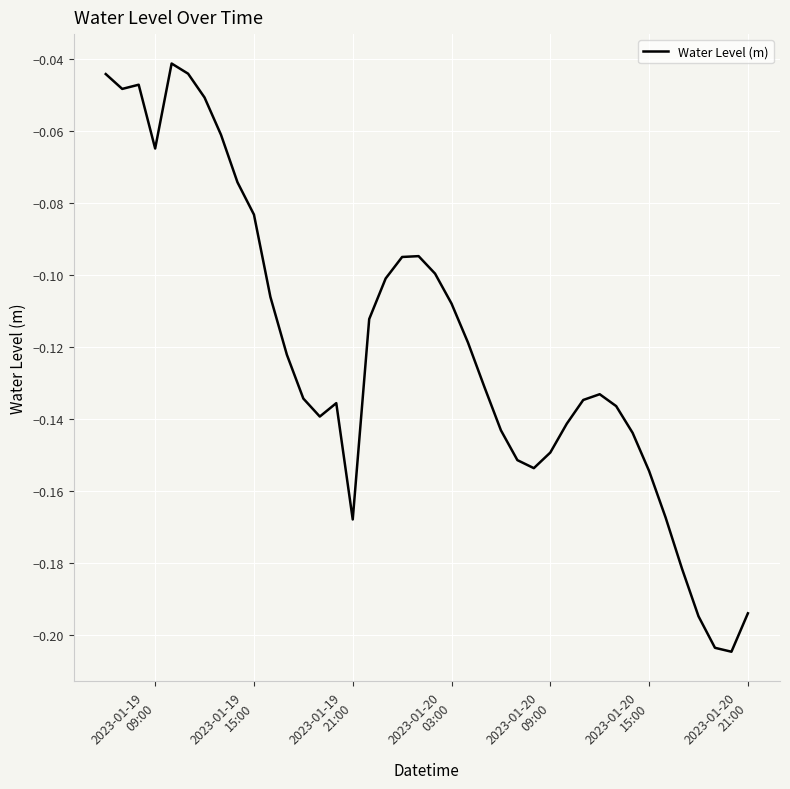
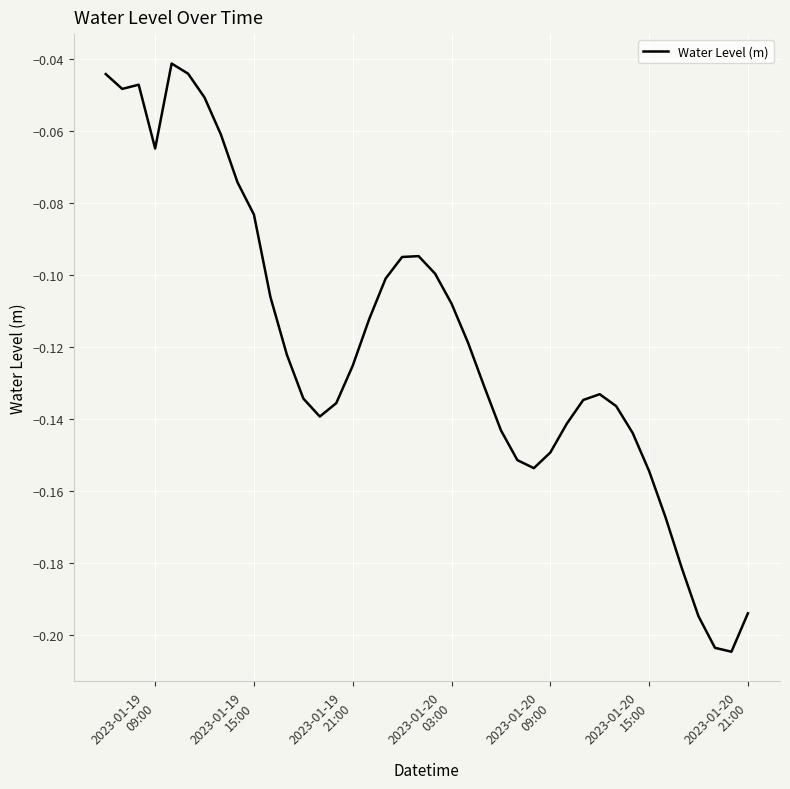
  {
    "2023-01-19 09:00": -0.065,
    "2023-01-19 15:00": -0.083,
-   "2023-01-19 21:00": -0.168,
+   "2023-01-19 21:00": -0.125,
    "2023-01-20 03:00": -0.108,
    "2023-01-20 09:00": -0.149,
    "2023-01-20 15:00": -0.154,
    "2023-01-20 21:00": -0.194
  }
